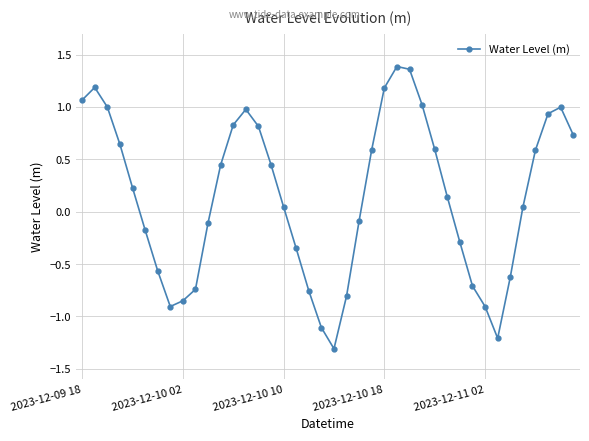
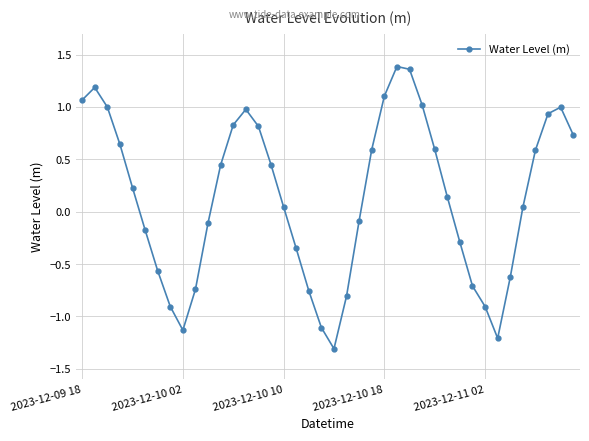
  {
    "2023-12-09 18": 1.07,
-   "2023-12-10 02": -0.85,
+   "2023-12-10 02": -1.13,
    "2023-12-10 10": 0.05,
-   "2023-12-10 18": 1.18,
+   "2023-12-10 18": 1.10,
    "2023-12-11 02": -0.91
  }
